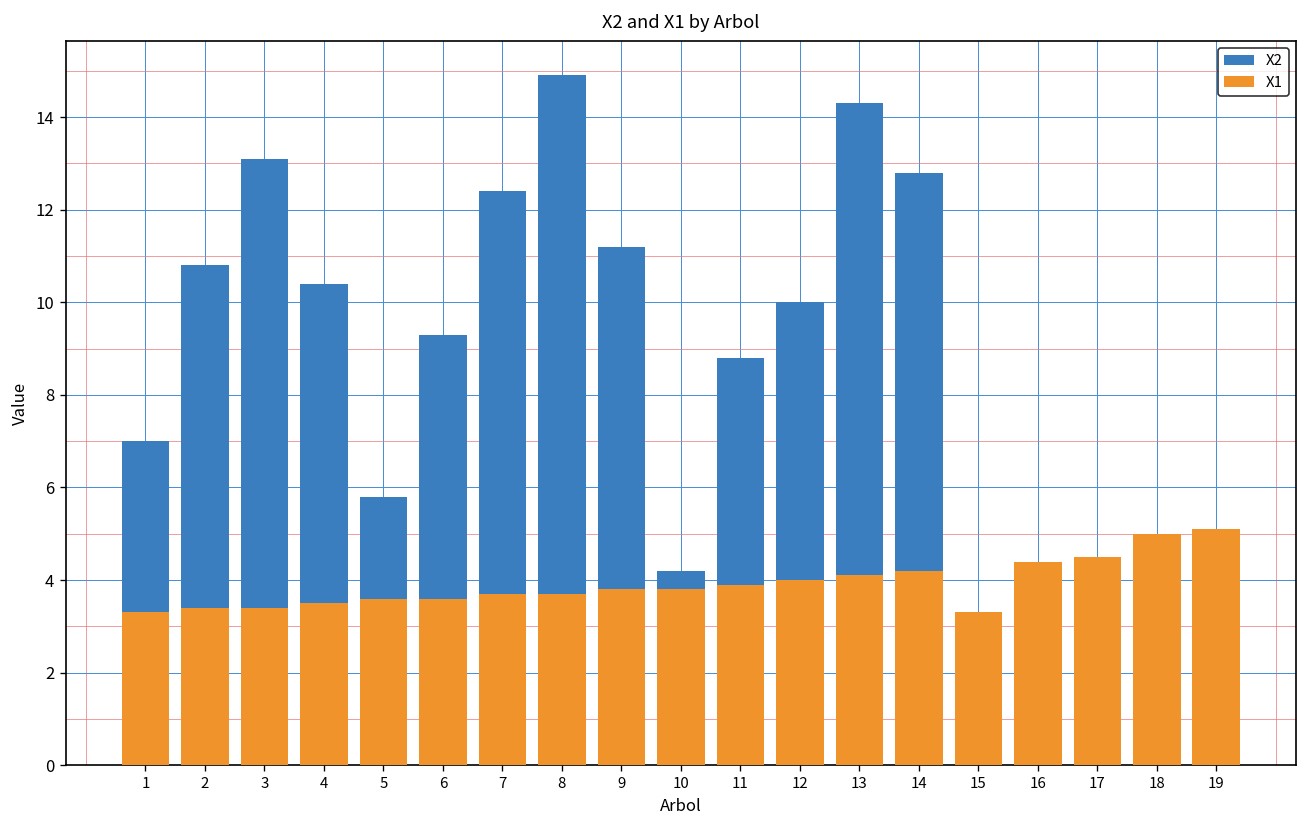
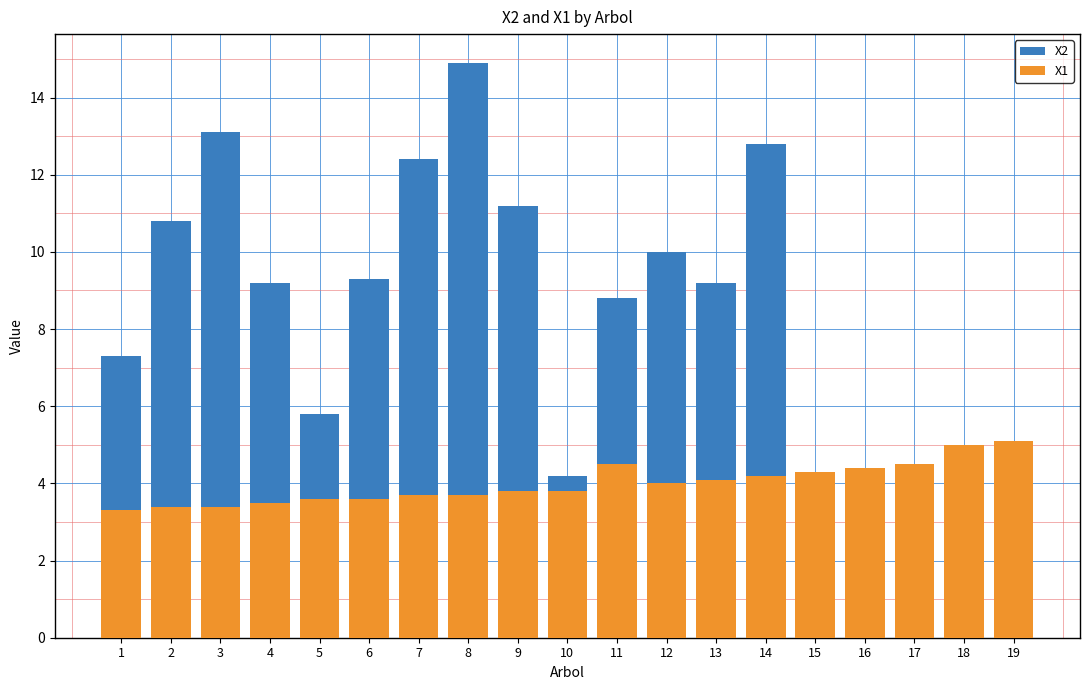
  {
    "X2": {
-     "1": 7.0,
+     "1": 7.3,
      "2": 10.8,
      "3": 13.1,
-     "4": 10.4,
+     "4": 9.2,
      "5": 5.8,
      "6": 9.3,
      "7": 12.4,
      "8": 14.9,
      "9": 11.2,
      "10": 4.2,
      "11": 8.8,
      "12": 10.0,
-     "13": 14.3,
+     "13": 9.2,
      "14": 12.8
    },
    "X1": {
-     "11": 3.9,
-     "15": 3.3,
+     "11": 4.5,
+     "15": 4.3,
      "16": 4.4,
      "17": 4.5,
      "18": 5.0,
      "19": 5.1
    }
  }
